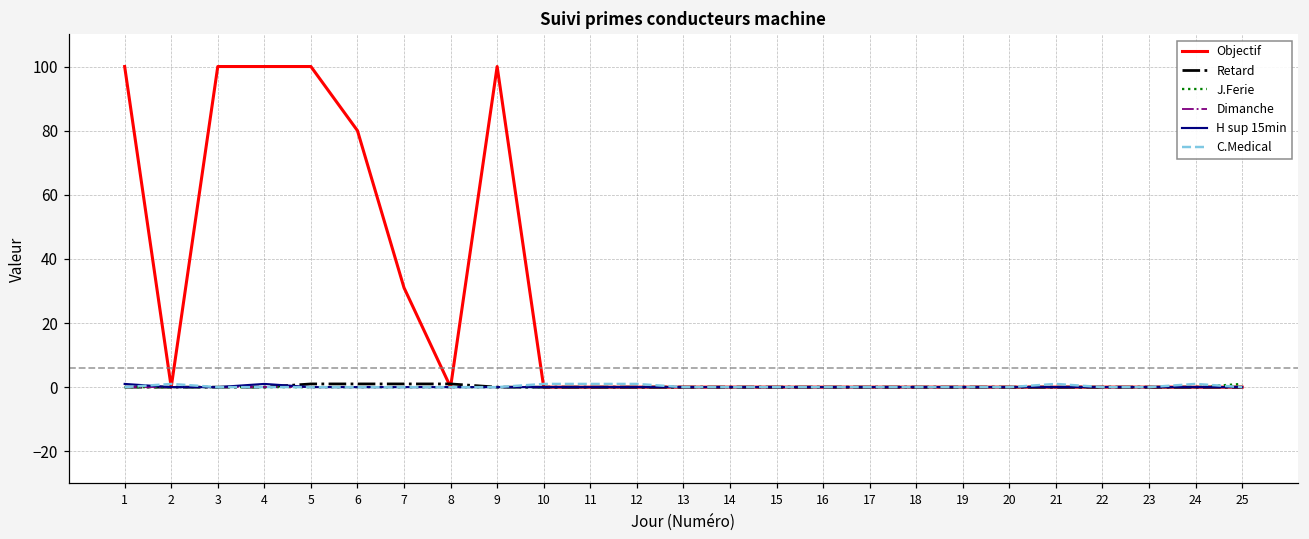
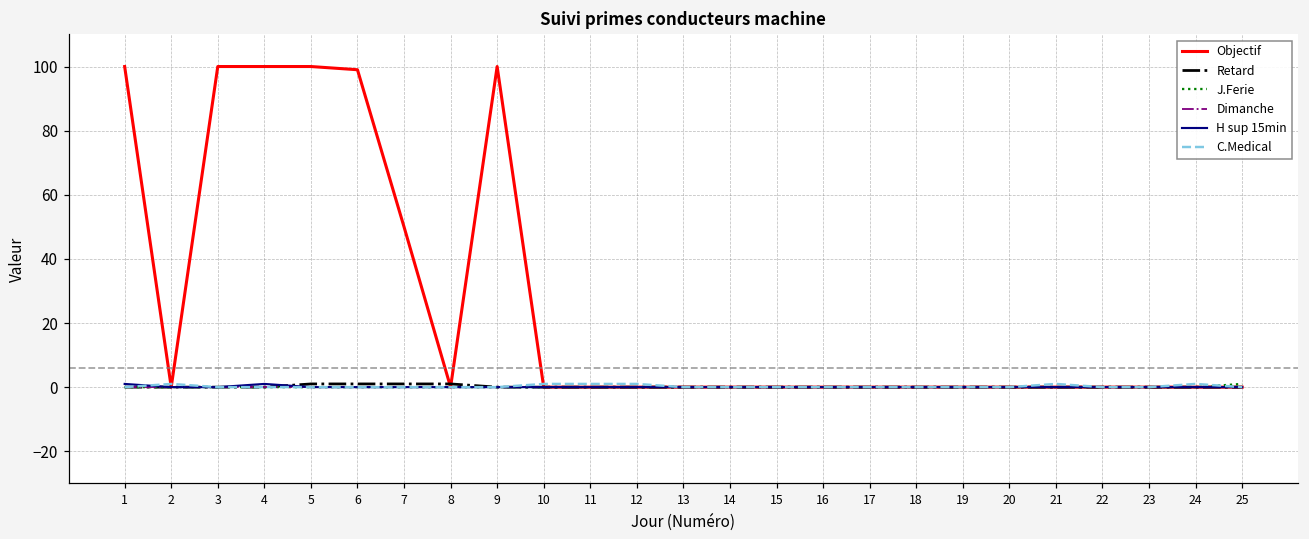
  {
    "Objectif": {
      "1": 100,
      "3": 100,
      "4": 100,
      "5": 100,
-     "6": 80,
-     "7": 31,
+     "6": 99,
+     "7": 50,
      "9": 100
    },
    "Retard": {
      "5": 1,
      "6": 1,
      "7": 1,
      "8": 1
    },
    "J.Ferie": {
      "25": 1
    },
    "H sup 15min": {
      "1": 1,
      "4": 1
    },
    "C.Medical": {
      "2": 1,
      "10": 1,
      "11": 1,
      "12": 1,
      "21": 1,
      "24": 1
    }
  }
